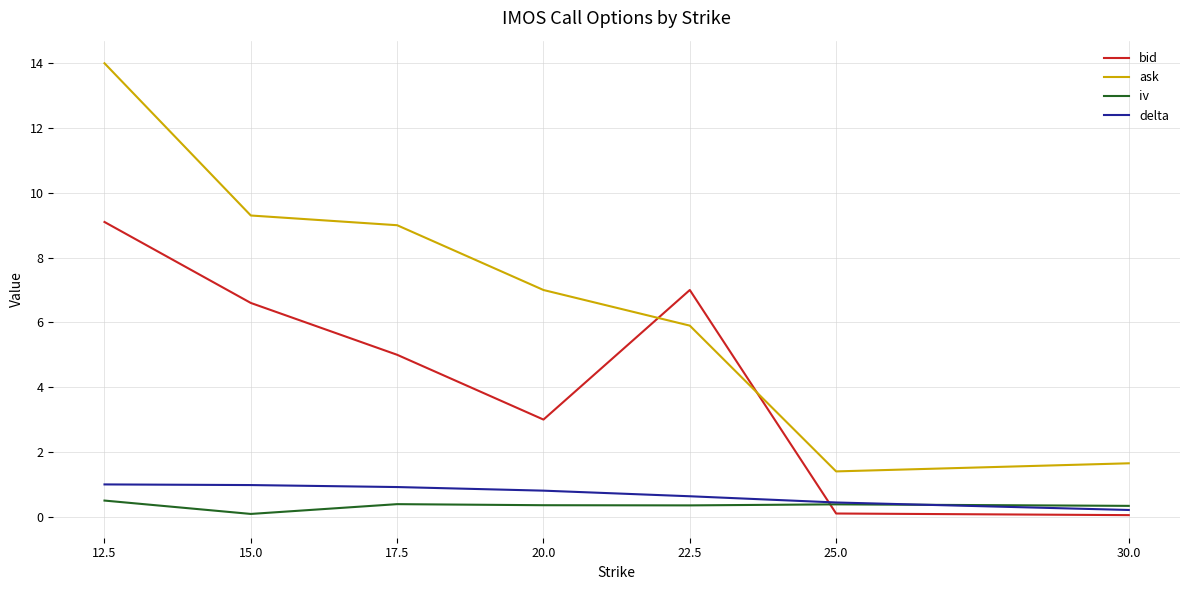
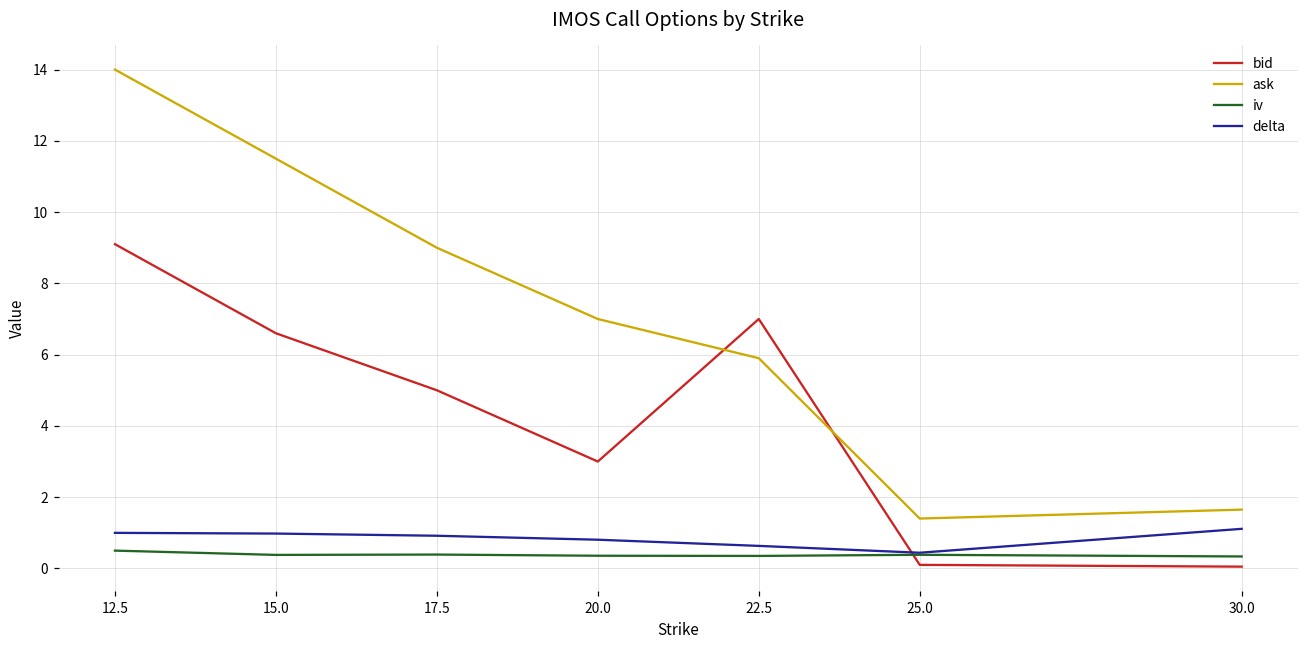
  {
    "bid": {
      "12.5": 9.1,
      "15.0": 6.6,
      "17.5": 5.0,
      "20.0": 3.0,
      "22.5": 7.0,
      "25.0": 0.1,
      "30.0": 0.1
    },
    "ask": {
      "12.5": 14.0,
-     "15.0": 9.3,
+     "15.0": 11.5,
      "17.5": 9.0,
      "20.0": 7.0,
      "22.5": 5.9,
      "25.0": 1.4,
      "30.0": 1.7
    },
    "iv": {
      "12.5": 0.5,
-     "15.0": 0.1,
+     "15.0": 0.4,
      "17.5": 0.4,
      "20.0": 0.4,
      "22.5": 0.4,
      "30.0": 0.3
    },
    "delta": {
      "12.5": 1.0,
      "15.0": 1.0,
      "17.5": 0.9,
      "20.0": 0.8,
      "22.5": 0.6,
-     "30.0": 0.2
+     "30.0": 1.1
    }
  }
